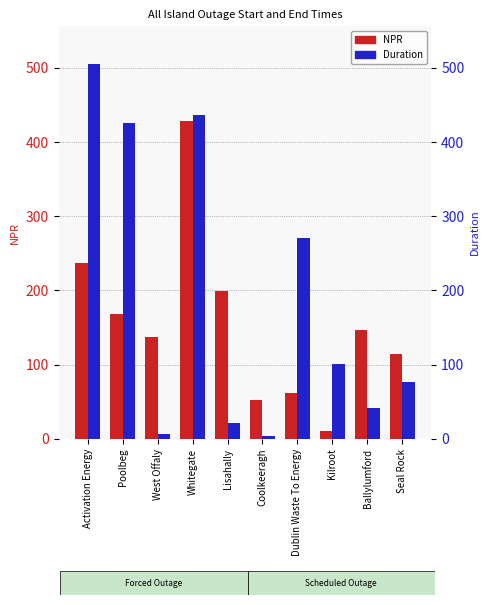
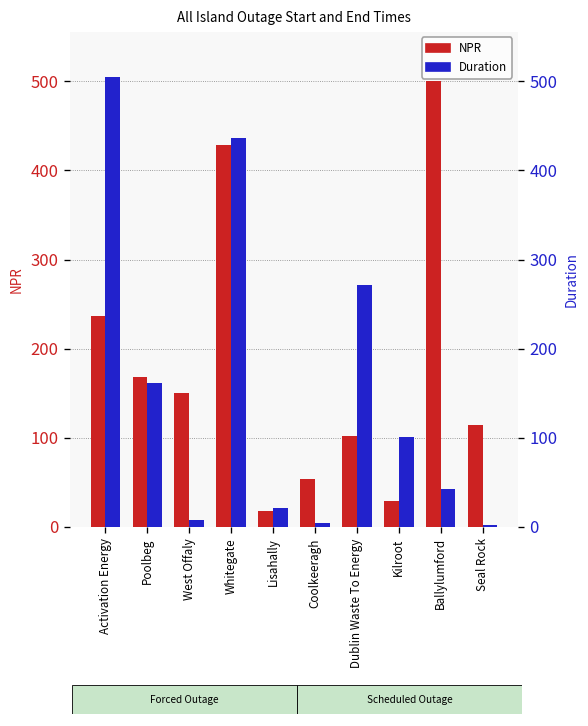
  {
    "NPR": {
      "Activation Energy": 240,
      "Poolbeg": 170,
-     "West Offaly": 140,
+     "West Offaly": 150,
      "Whitegate": 430,
-     "Lisahally": 200,
+     "Lisahally": 20,
      "Coolkeeragh": 50,
-     "Dublin Waste To Energy": 60,
-     "Kilroot": 10,
-     "Ballylumford": 150,
+     "Dublin Waste To Energy": 100,
+     "Kilroot": 30,
+     "Ballylumford": 500,
      "Seal Rock": 110
    },
    "Duration": {
      "Activation Energy": 510,
-     "Poolbeg": 430,
+     "Poolbeg": 160,
      "West Offaly": 10,
      "Whitegate": 440,
      "Lisahally": 20,
      "Coolkeeragh": 0,
      "Dublin Waste To Energy": 270,
      "Kilroot": 100,
      "Ballylumford": 40,
-     "Seal Rock": 80
+     "Seal Rock": 0
    }
  }
